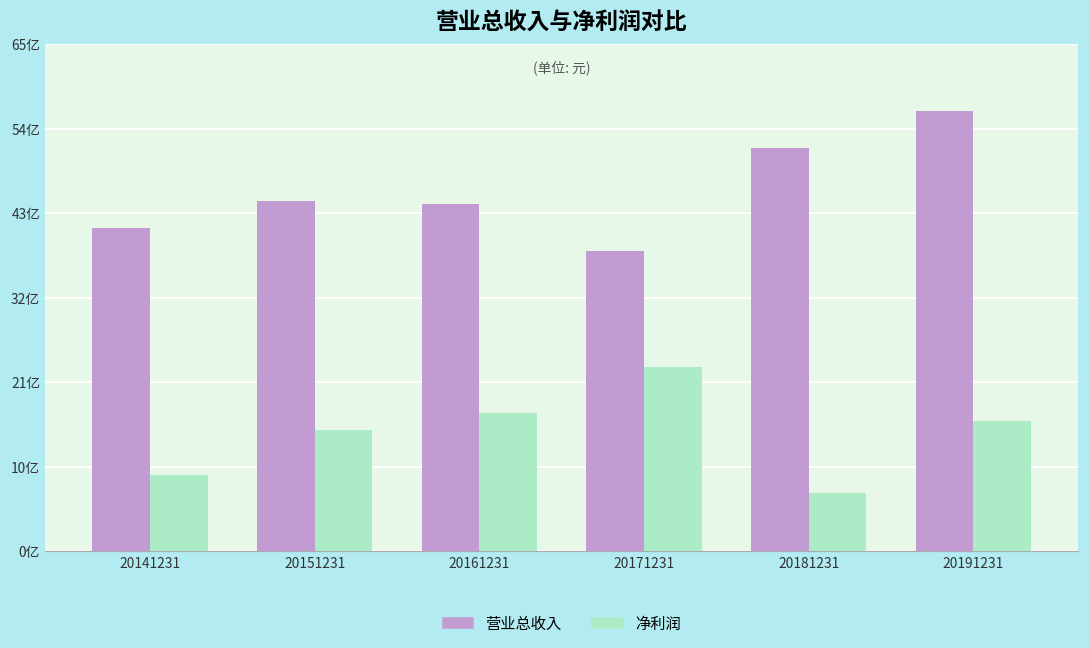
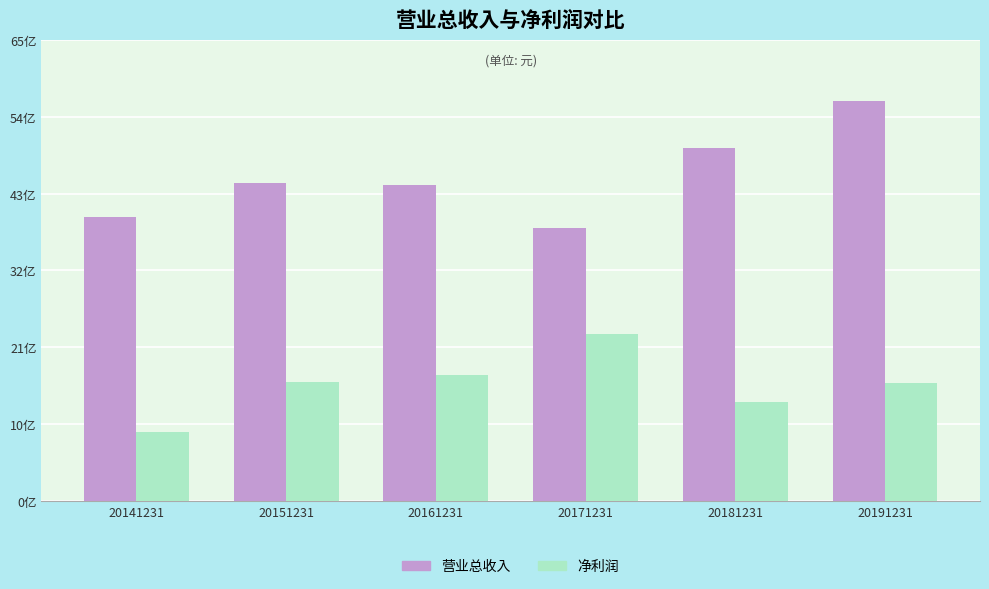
  {
    "营业总收入": {
-     "20141231": "41亿",
+     "20141231": "40亿",
      "20151231": "45亿",
      "20161231": "45亿",
      "20171231": "38亿",
-     "20181231": "52亿",
+     "20181231": "50亿",
      "20191231": "56亿"
    },
    "净利润": {
      "20141231": "10亿",
-     "20151231": "16亿",
+     "20151231": "17亿",
      "20161231": "18亿",
      "20171231": "24亿",
-     "20181231": "7亿",
+     "20181231": "14亿",
      "20191231": "17亿"
    }
  }
